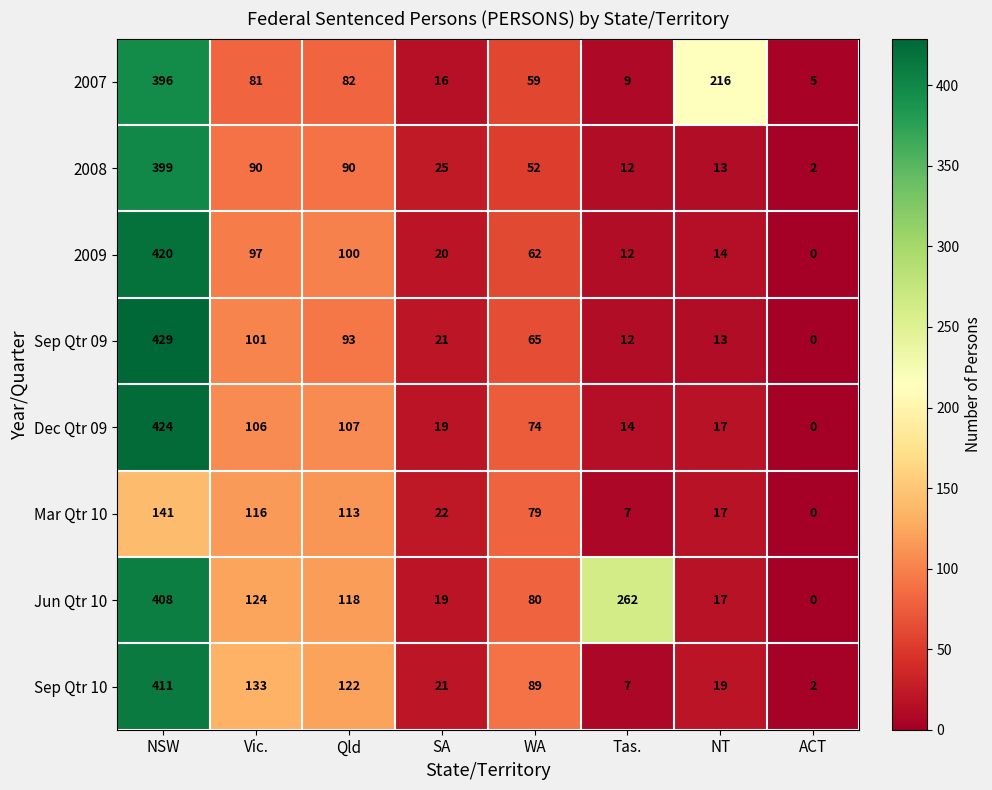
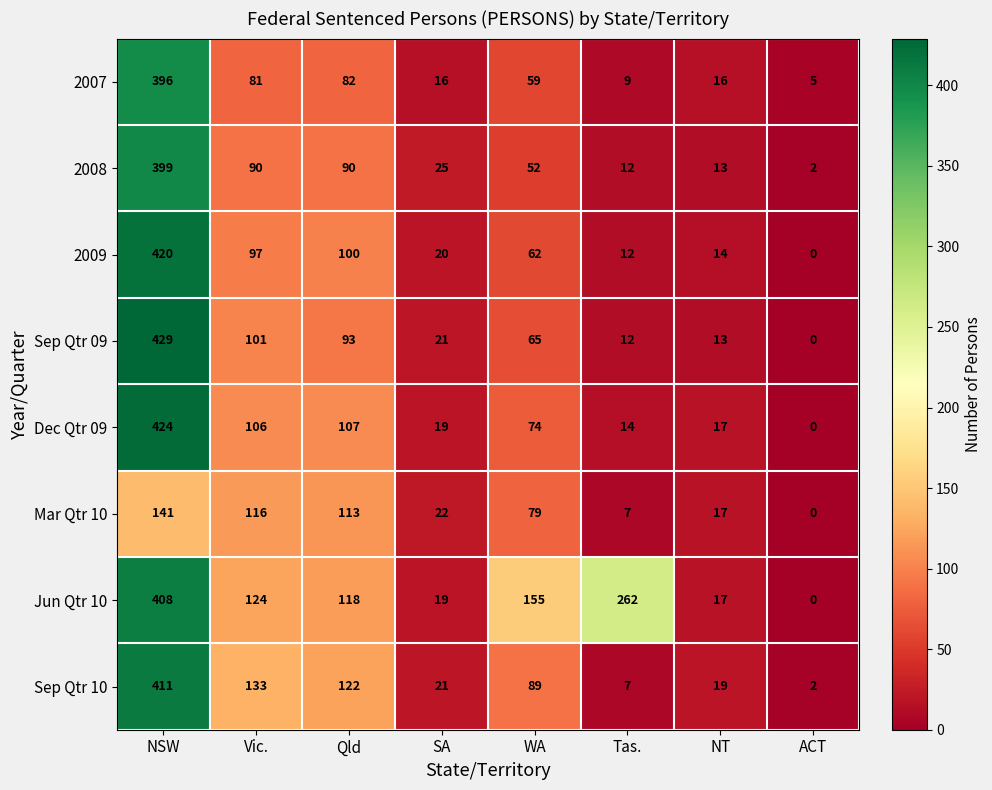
  {
    "2007": {
      "NSW": 396,
      "Vic.": 81,
      "Qld": 82,
      "SA": 16,
      "WA": 59,
      "Tas.": 9,
-     "NT": 216,
+     "NT": 16,
      "ACT": 5
    },
    "2008": {
      "NSW": 399,
      "Vic.": 90,
      "Qld": 90,
      "SA": 25,
      "WA": 52,
      "Tas.": 12,
      "NT": 13,
      "ACT": 2
    },
    "2009": {
      "NSW": 420,
      "Vic.": 97,
      "Qld": 100,
      "SA": 20,
      "WA": 62,
      "Tas.": 12,
      "NT": 14,
      "ACT": 0
    },
    "Sep Qtr 09": {
      "NSW": 429,
      "Vic.": 101,
      "Qld": 93,
      "SA": 21,
      "WA": 65,
      "Tas.": 12,
      "NT": 13,
      "ACT": 0
    },
    "Dec Qtr 09": {
      "NSW": 424,
      "Vic.": 106,
      "Qld": 107,
      "SA": 19,
      "WA": 74,
      "Tas.": 14,
      "NT": 17,
      "ACT": 0
    },
    "Mar Qtr 10": {
      "NSW": 141,
      "Vic.": 116,
      "Qld": 113,
      "SA": 22,
      "WA": 79,
      "Tas.": 7,
      "NT": 17,
      "ACT": 0
    },
    "Jun Qtr 10": {
      "NSW": 408,
      "Vic.": 124,
      "Qld": 118,
      "SA": 19,
-     "WA": 80,
+     "WA": 155,
      "Tas.": 262,
      "NT": 17,
      "ACT": 0
    },
    "Sep Qtr 10": {
      "NSW": 411,
      "Vic.": 133,
      "Qld": 122,
      "SA": 21,
      "WA": 89,
      "Tas.": 7,
      "NT": 19,
      "ACT": 2
    }
  }
